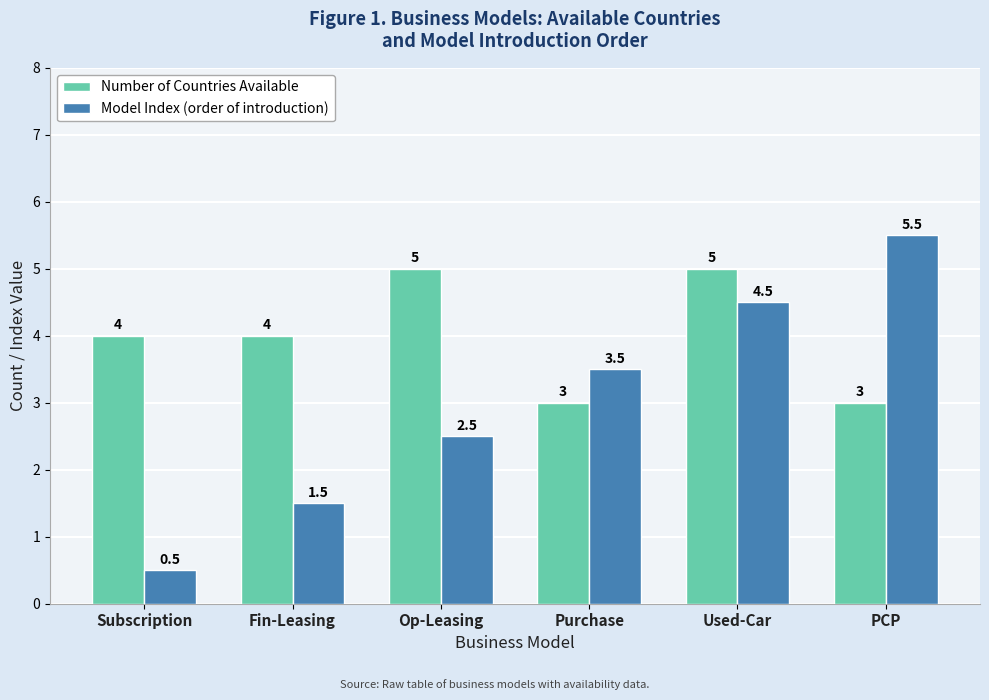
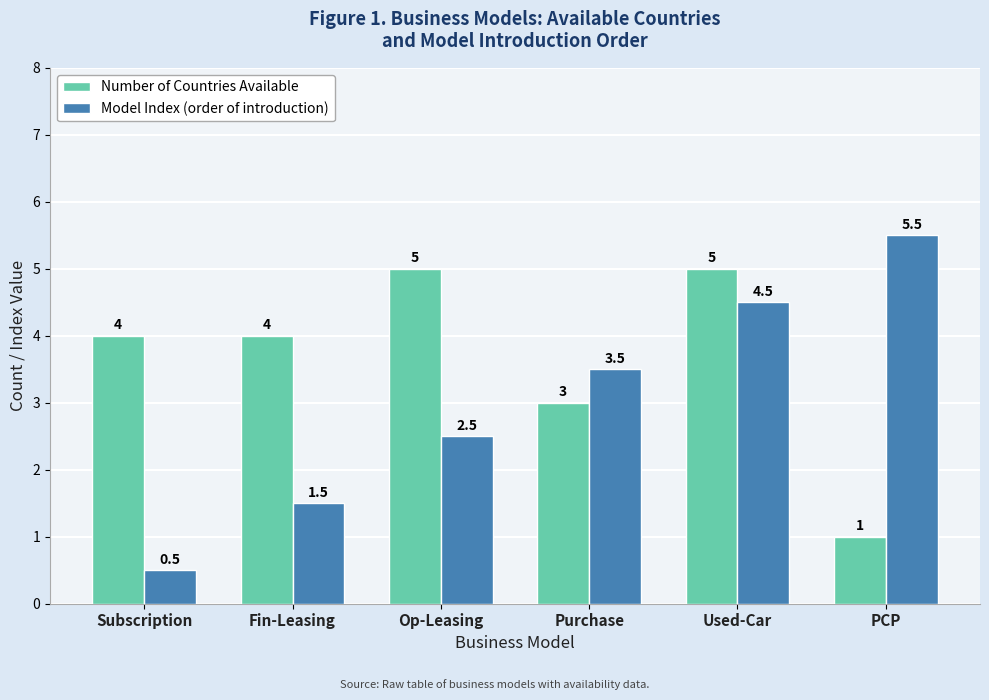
  {
    "Number of Countries Available": {
      "Subscription": 4,
      "Fin-Leasing": 4,
      "Op-Leasing": 5,
      "Purchase": 3,
      "Used-Car": 5,
-     "PCP": 3
+     "PCP": 1
    },
    "Model Index (order of introduction)": {
      "Subscription": 0.5,
      "Fin-Leasing": 1.5,
      "Op-Leasing": 2.5,
      "Purchase": 3.5,
      "Used-Car": 4.5,
      "PCP": 5.5
    }
  }
